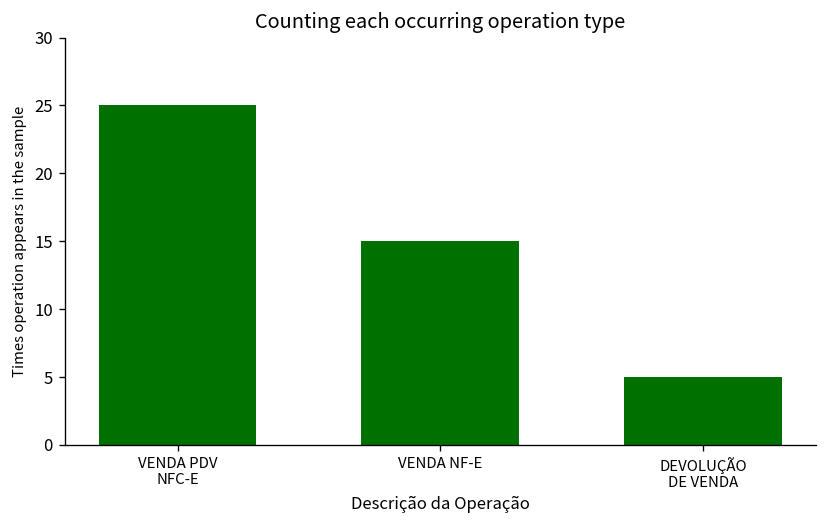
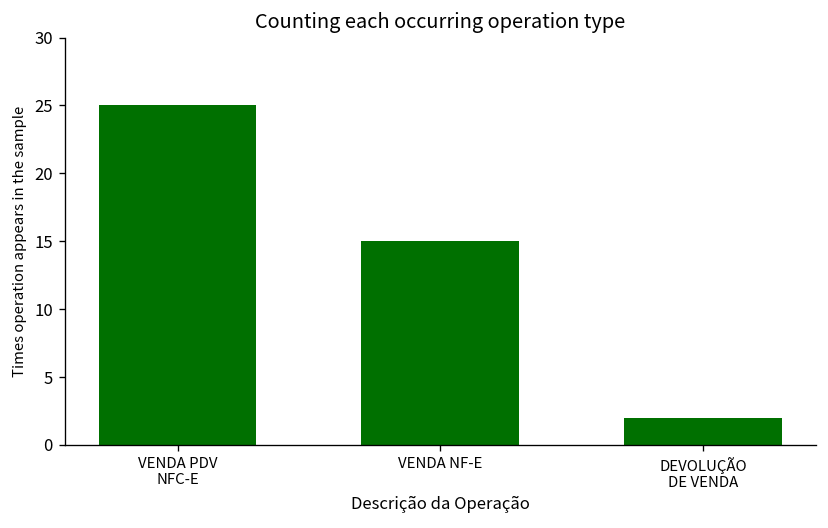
  {
    "VENDA PDV NFC-E": 25,
    "VENDA NF-E": 15,
-   "DEVOLUÇÃO DE VENDA": 5
+   "DEVOLUÇÃO DE VENDA": 2
  }
